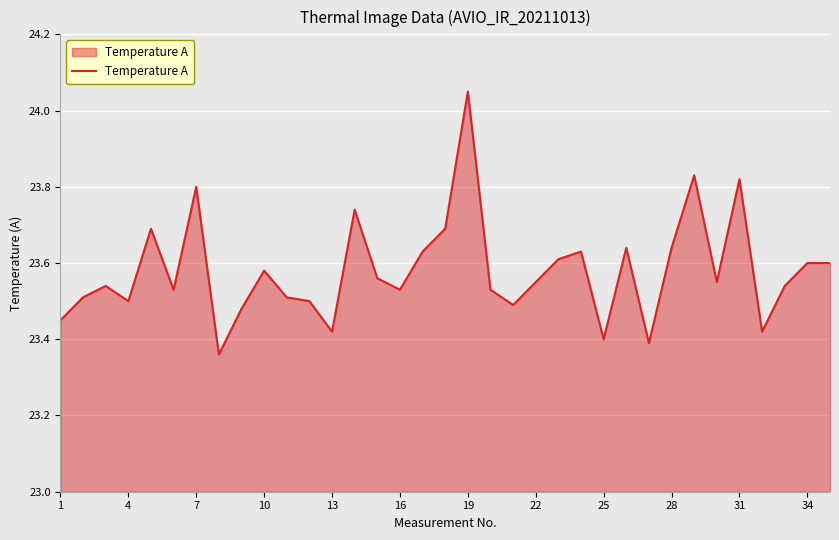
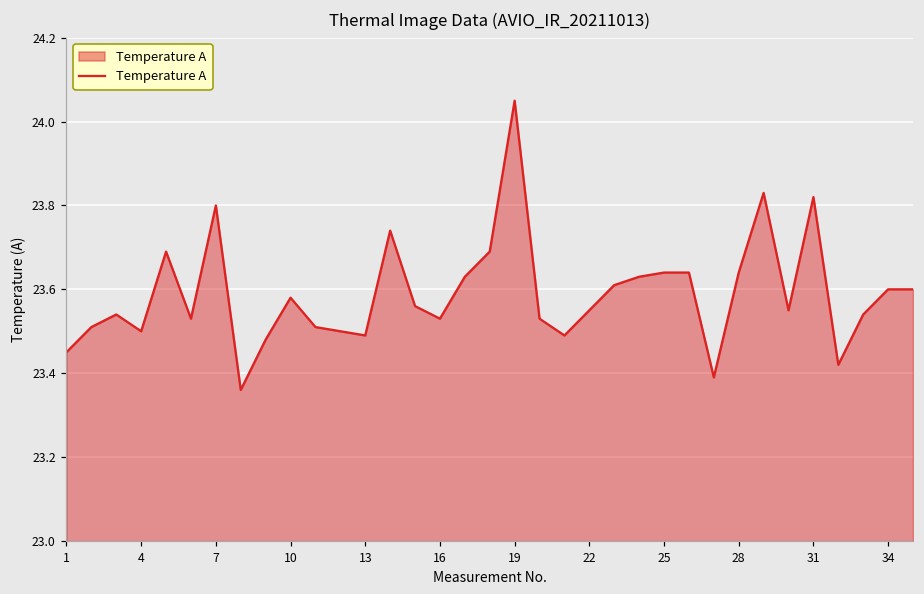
  {
    "1": 23.45,
    "4": 23.50,
    "7": 23.80,
    "10": 23.58,
-   "13": 23.42,
+   "13": 23.49,
    "16": 23.53,
    "19": 24.05,
    "22": 23.55,
-   "25": 23.40,
+   "25": 23.64,
    "28": 23.64,
    "31": 23.82,
    "34": 23.60
  }
